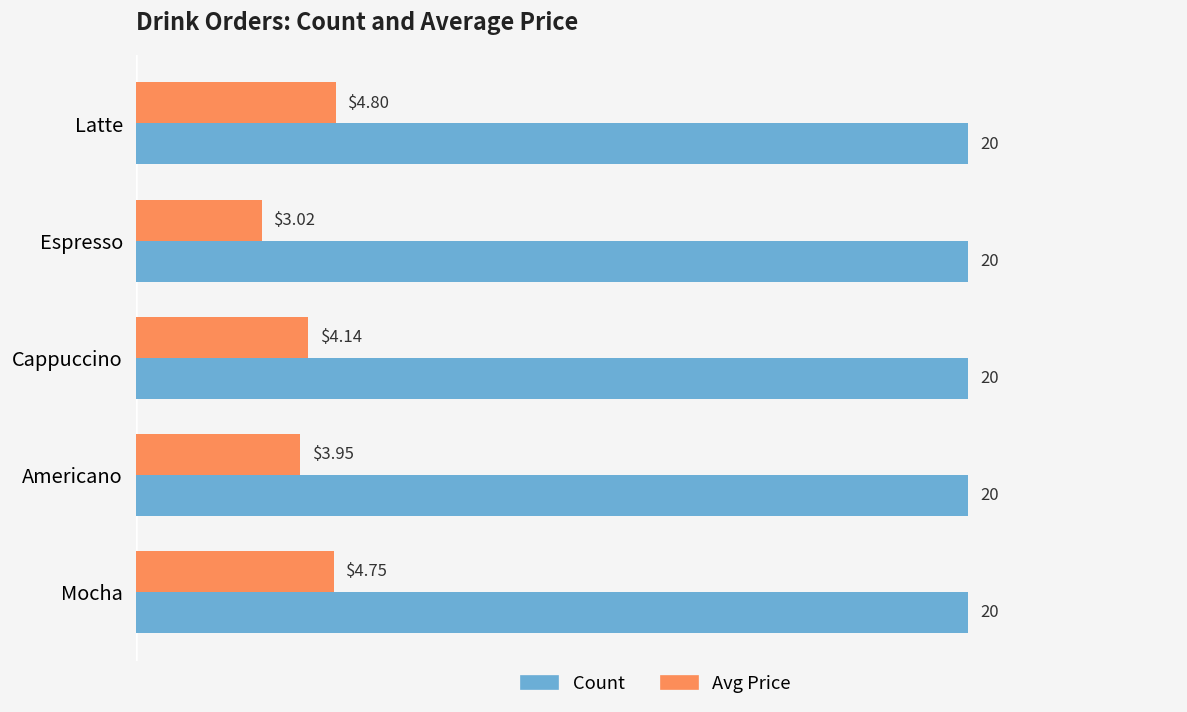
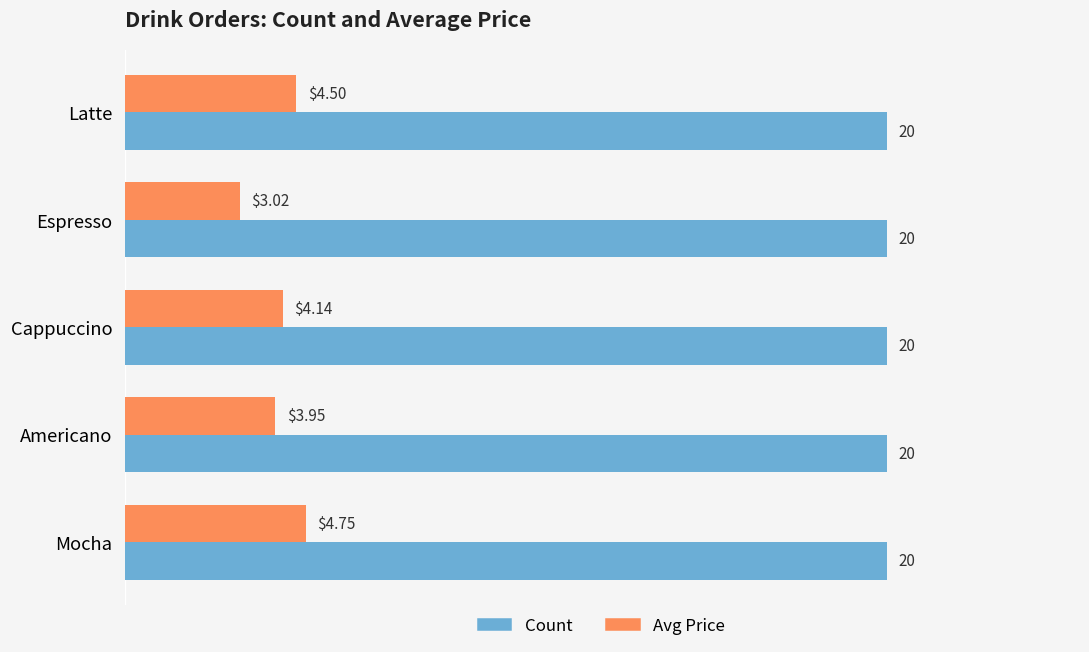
  {
    "Count": {
      "Latte": "20",
      "Espresso": "20",
      "Cappuccino": "20",
      "Americano": "20",
      "Mocha": "20"
    },
    "Avg Price": {
-     "Latte": "$4.80",
+     "Latte": "$4.50",
      "Espresso": "$3.02",
      "Cappuccino": "$4.14",
      "Americano": "$3.95",
      "Mocha": "$4.75"
    }
  }
